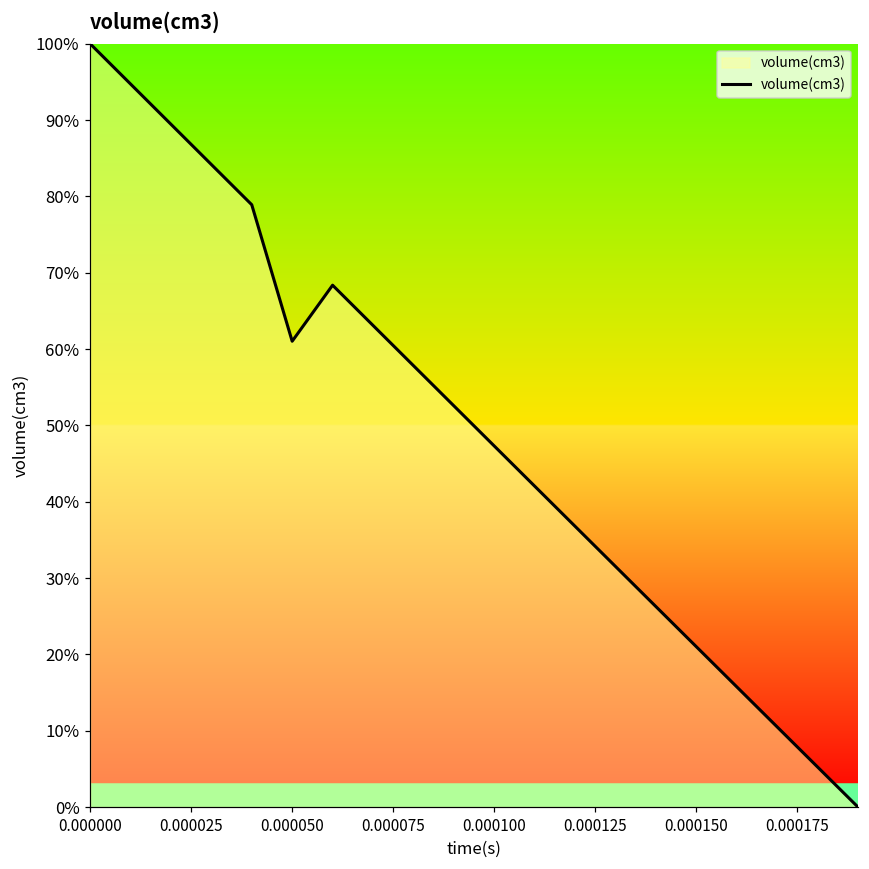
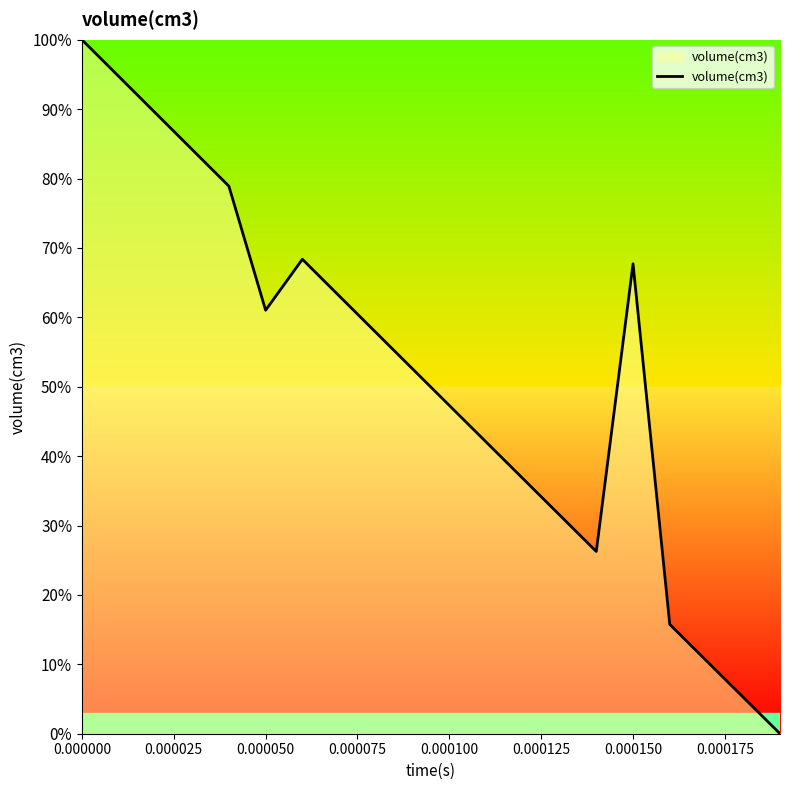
  {
    "0.000000": "100%",
    "0.000050": "61%",
    "0.000100": "47%",
-   "0.000150": "21%"
+   "0.000150": "68%"
  }
